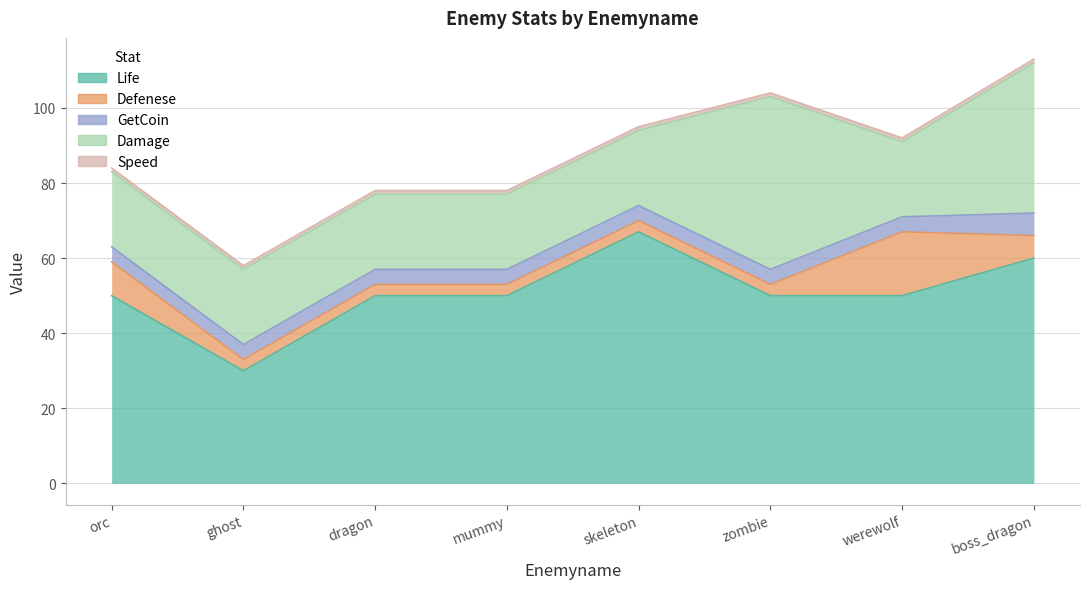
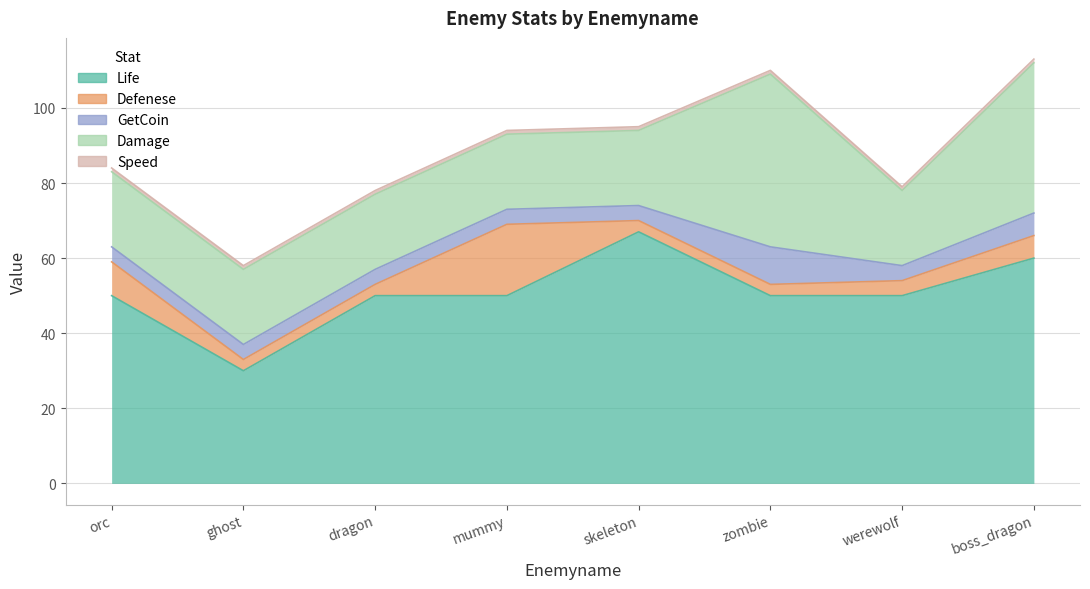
  {
    "Life": {
      "orc": 50,
      "ghost": 30,
      "dragon": 50,
      "mummy": 50,
      "skeleton": 67,
      "zombie": 50,
      "werewolf": 50,
      "boss_dragon": 60
    },
    "Defenese": {
      "orc": 9,
      "ghost": 3,
      "dragon": 3,
-     "mummy": 3,
+     "mummy": 19,
      "skeleton": 3,
      "zombie": 3,
-     "werewolf": 17,
+     "werewolf": 4,
      "boss_dragon": 6
    },
    "GetCoin": {
      "orc": 4,
      "ghost": 4,
      "dragon": 4,
      "mummy": 4,
      "skeleton": 4,
-     "zombie": 4,
+     "zombie": 10,
      "werewolf": 4,
      "boss_dragon": 6
    },
    "Damage": {
      "orc": 20,
      "ghost": 20,
      "dragon": 20,
      "mummy": 20,
      "skeleton": 20,
      "zombie": 46,
      "werewolf": 20,
      "boss_dragon": 40
    },
    "Speed": {
      "orc": 1,
      "ghost": 1,
      "dragon": 1,
      "mummy": 1,
      "skeleton": 1,
      "zombie": 1,
      "werewolf": 1,
      "boss_dragon": 1
    }
  }
